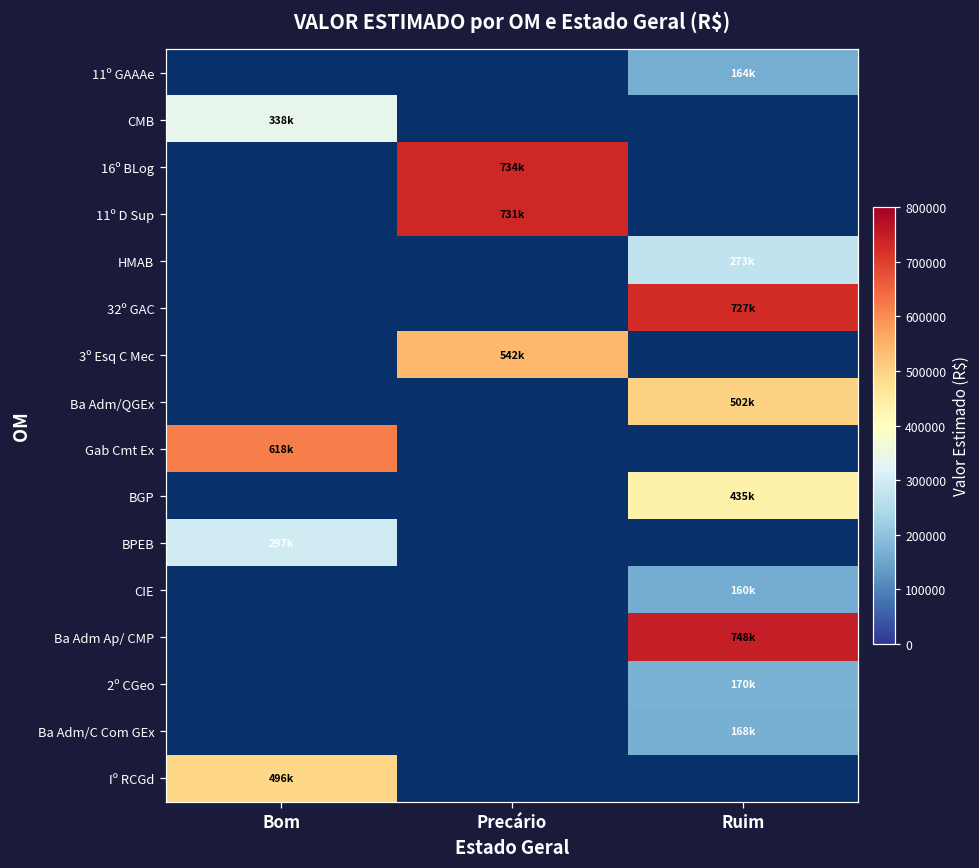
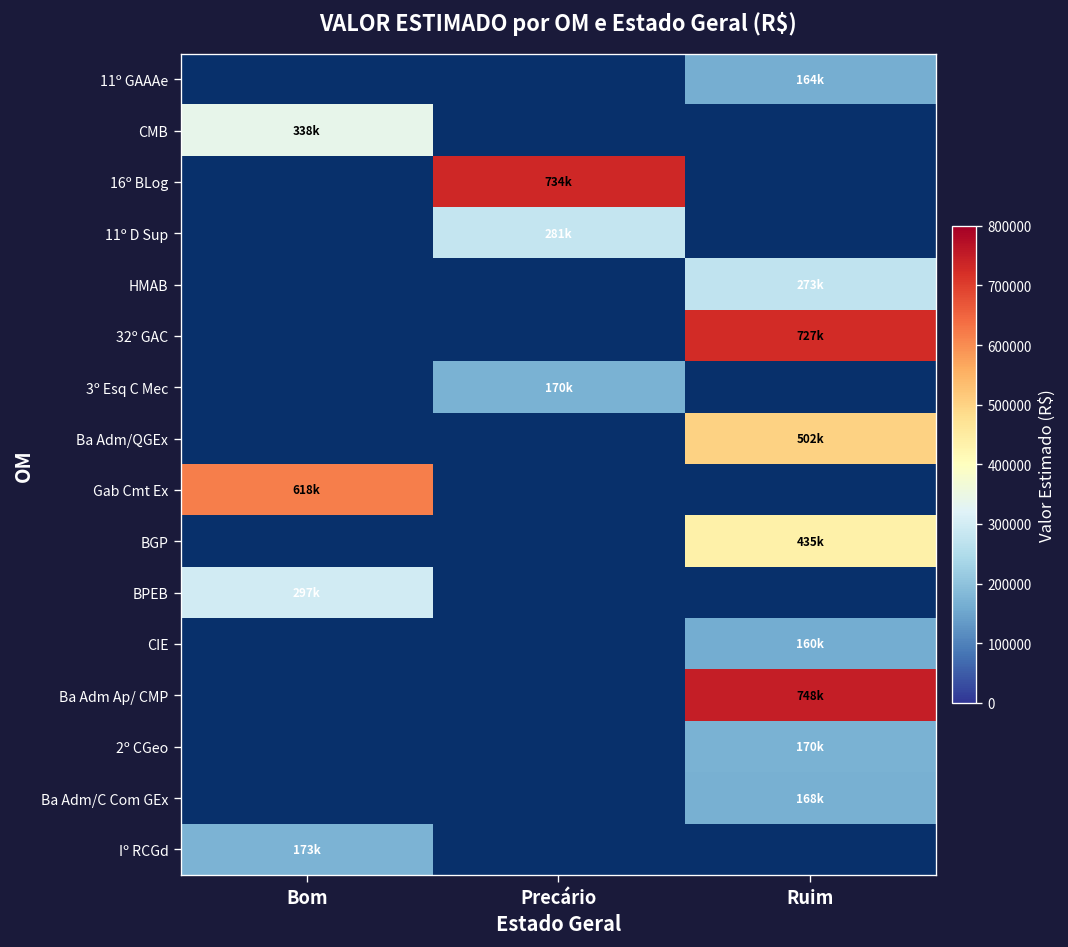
  {
    "11º GAAAe": {
      "Ruim": "164k"
    },
    "CMB": {
      "Bom": "338k"
    },
    "16º BLog": {
      "Precário": "734k"
    },
    "11º D Sup": {
-     "Precário": "731k"
+     "Precário": "281k"
    },
    "HMAB": {
      "Ruim": "273k"
    },
    "32º GAC": {
      "Ruim": "727k"
    },
    "3º Esq C Mec": {
-     "Precário": "542k"
+     "Precário": "170k"
    },
    "Ba Adm/QGEx": {
      "Ruim": "502k"
    },
    "Gab Cmt Ex": {
      "Bom": "618k"
    },
    "BGP": {
      "Ruim": "435k"
    },
    "CIE": {
      "Ruim": "160k"
    },
    "Ba Adm Ap/ CMP": {
      "Ruim": "748k"
    },
    "2º CGeo": {
      "Ruim": "170k"
    },
    "Ba Adm/C Com GEx": {
      "Ruim": "168k"
    },
    "Iº RCGd": {
-     "Bom": "496k"
+     "Bom": "173k"
    }
  }
